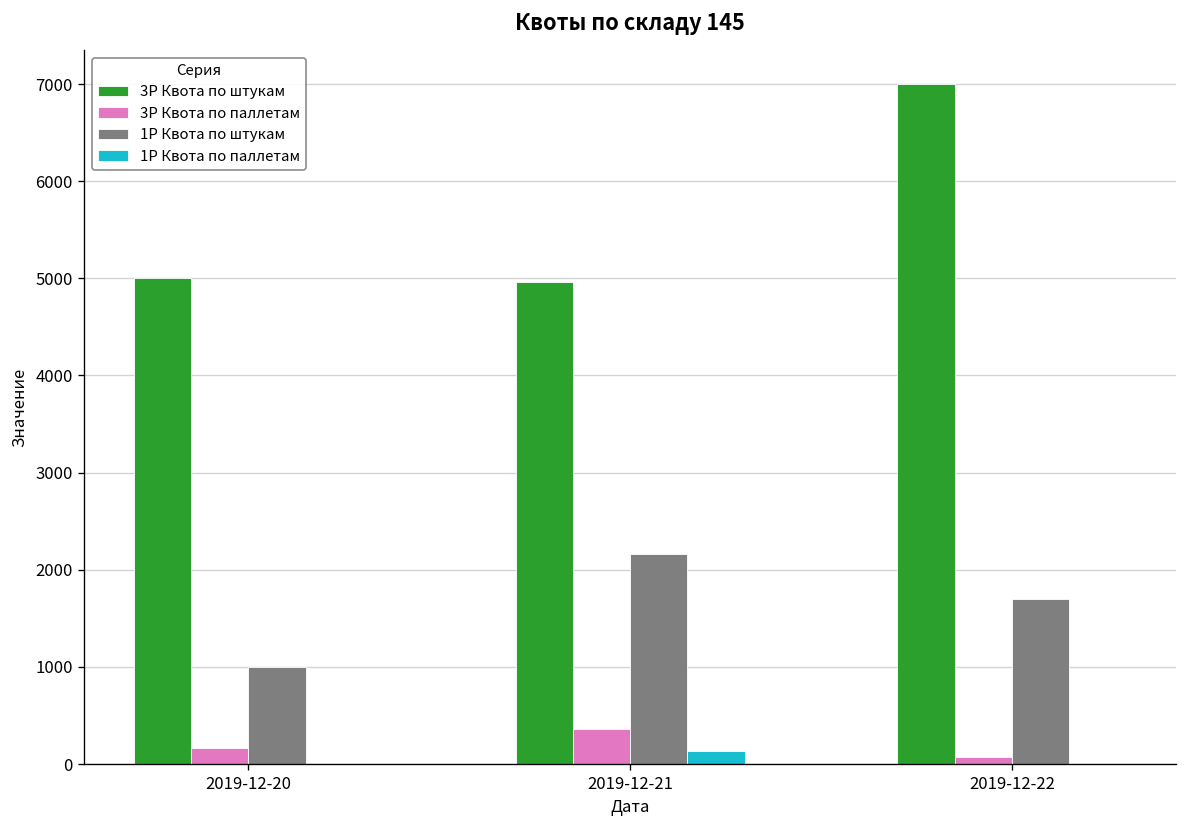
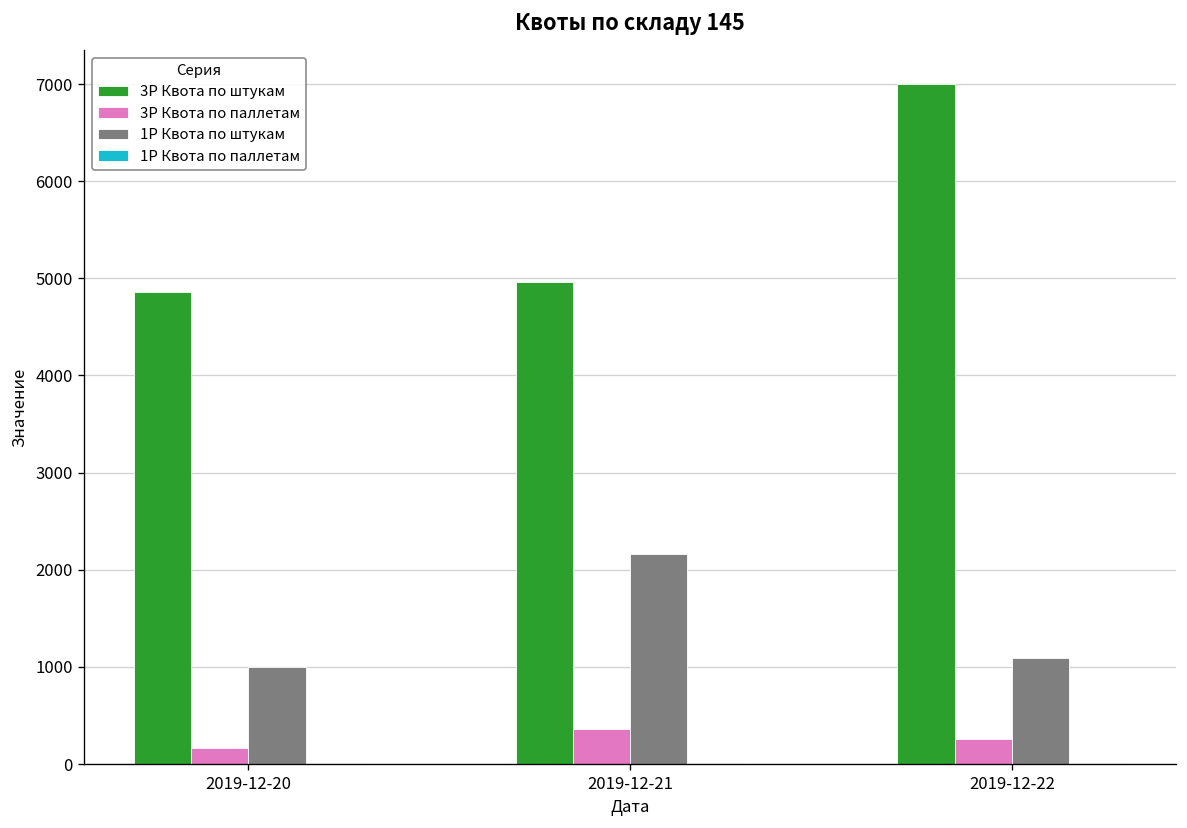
  {
    "3P Квота по штукам": {
-     "2019-12-20": 5000,
+     "2019-12-20": 4900,
      "2019-12-21": 5000,
      "2019-12-22": 7000
    },
    "3P Квота по паллетам": {
      "2019-12-20": 200,
      "2019-12-21": 400,
-     "2019-12-22": 100
+     "2019-12-22": 300
    },
    "1P Квота по штукам": {
      "2019-12-20": 1000,
      "2019-12-21": 2200,
-     "2019-12-22": 1700
+     "2019-12-22": 1100
    },
    "1P Квота по паллетам": {
-     "2019-12-21": 100
+     "2019-12-21": 0
    }
  }
